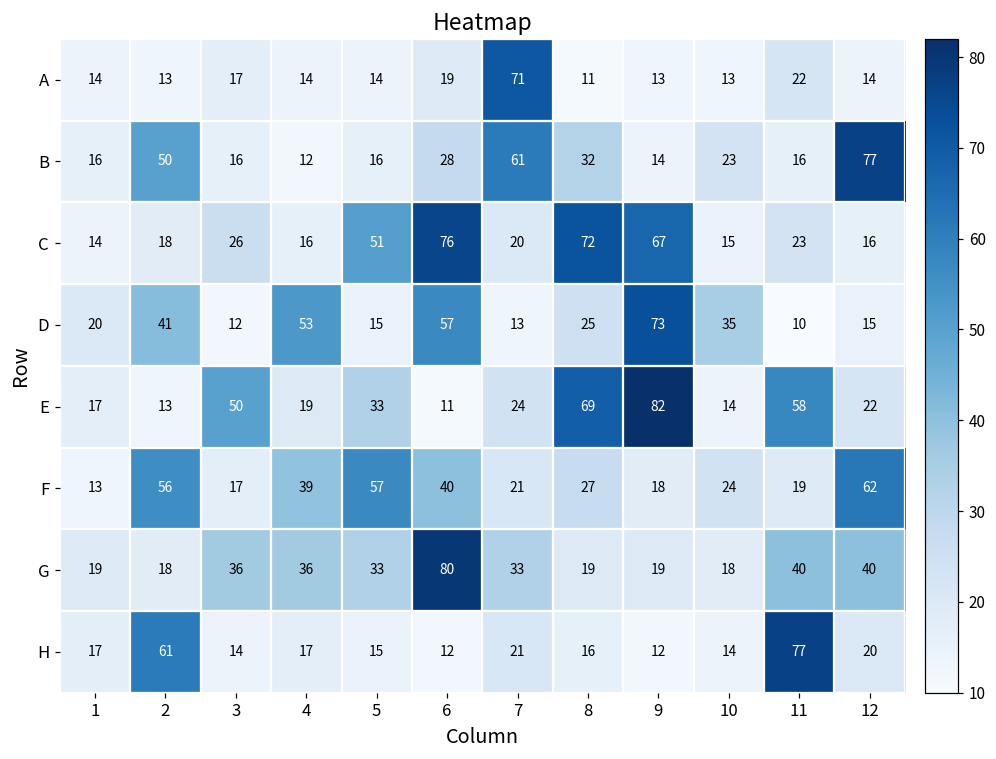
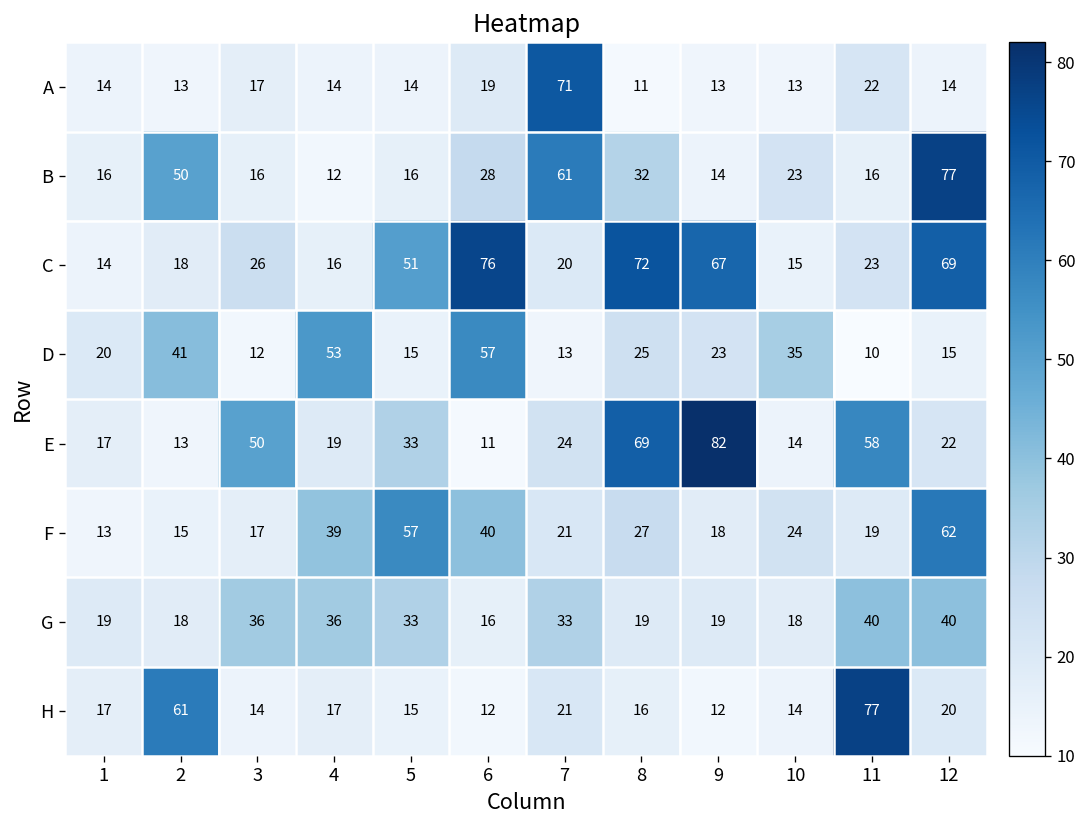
  {
    "A": {
      "1": 14,
      "2": 13,
      "3": 17,
      "4": 14,
      "5": 14,
      "6": 19,
      "7": 71,
      "8": 11,
      "9": 13,
      "10": 13,
      "11": 22,
      "12": 14
    },
    "B": {
      "1": 16,
      "2": 50,
      "3": 16,
      "4": 12,
      "5": 16,
      "6": 28,
      "7": 61,
      "8": 32,
      "9": 14,
      "10": 23,
      "11": 16,
      "12": 77
    },
    "C": {
      "1": 14,
      "2": 18,
      "3": 26,
      "4": 16,
      "5": 51,
      "6": 76,
      "7": 20,
      "8": 72,
      "9": 67,
      "10": 15,
      "11": 23,
-     "12": 16
+     "12": 69
    },
    "D": {
      "1": 20,
      "2": 41,
      "3": 12,
      "4": 53,
      "5": 15,
      "6": 57,
      "7": 13,
      "8": 25,
-     "9": 73,
+     "9": 23,
      "10": 35,
      "11": 10,
      "12": 15
    },
    "E": {
      "1": 17,
      "2": 13,
      "3": 50,
      "4": 19,
      "5": 33,
      "6": 11,
      "7": 24,
      "8": 69,
      "9": 82,
      "10": 14,
      "11": 58,
      "12": 22
    },
    "F": {
      "1": 13,
-     "2": 56,
+     "2": 15,
      "3": 17,
      "4": 39,
      "5": 57,
      "6": 40,
      "7": 21,
      "8": 27,
      "9": 18,
      "10": 24,
      "11": 19,
      "12": 62
    },
    "G": {
      "1": 19,
      "2": 18,
      "3": 36,
      "4": 36,
      "5": 33,
-     "6": 80,
+     "6": 16,
      "7": 33,
      "8": 19,
      "9": 19,
      "10": 18,
      "11": 40,
      "12": 40
    },
    "H": {
      "1": 17,
      "2": 61,
      "3": 14,
      "4": 17,
      "5": 15,
      "6": 12,
      "7": 21,
      "8": 16,
      "9": 12,
      "10": 14,
      "11": 77,
      "12": 20
    }
  }
